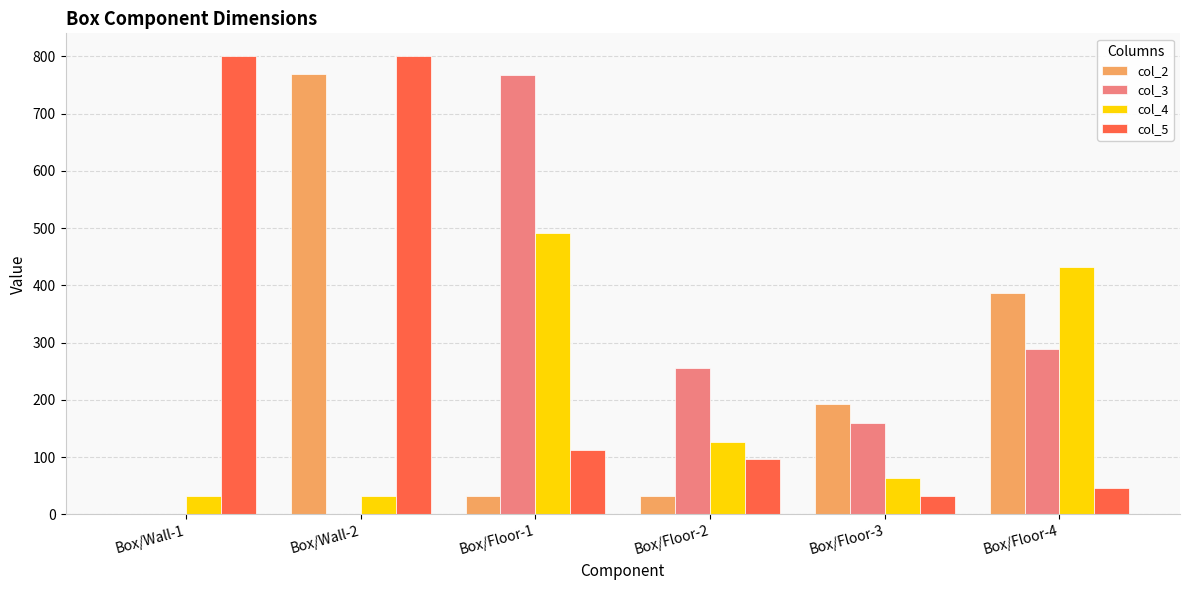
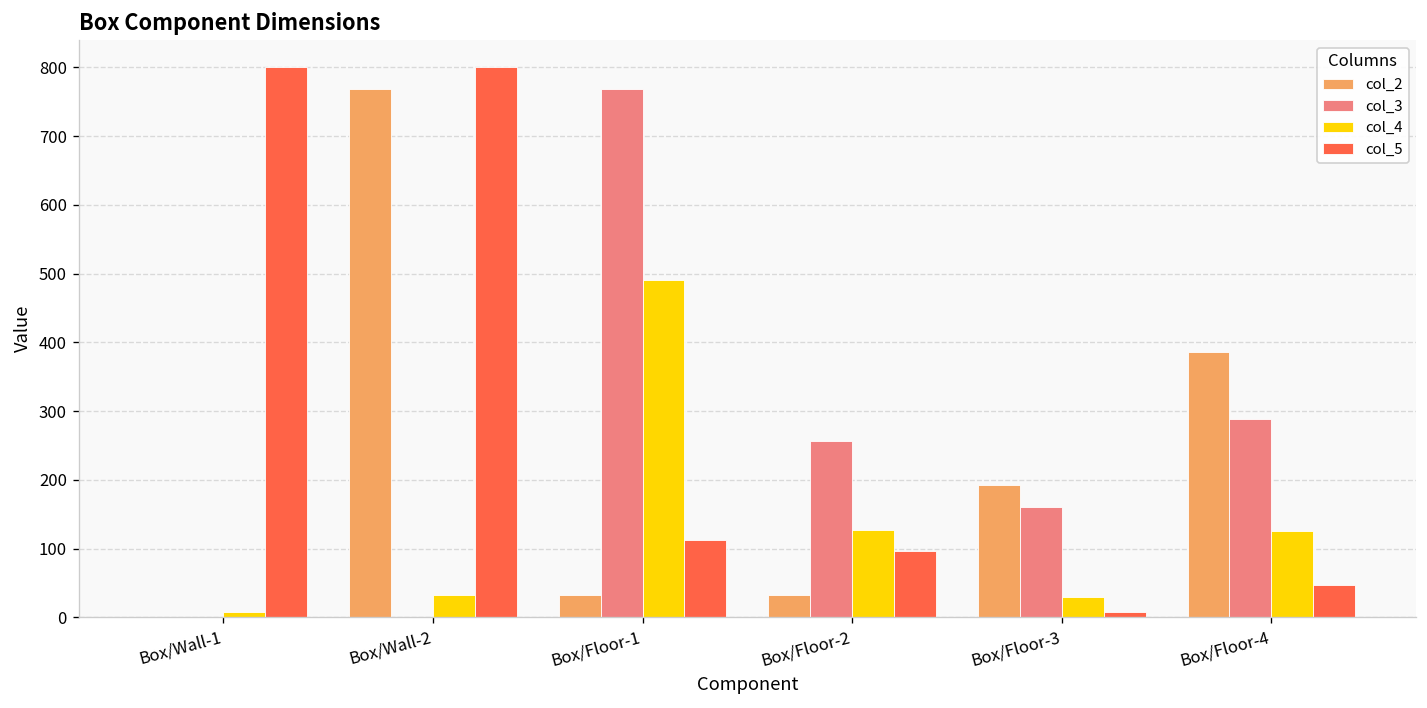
  {
    "col_4": {
-     "Box/Wall-1": 30,
+     "Box/Wall-1": 10,
      "Box/Wall-2": 30,
      "Box/Floor-1": 490,
      "Box/Floor-2": 130,
-     "Box/Floor-3": 60,
-     "Box/Floor-4": 430
+     "Box/Floor-3": 30,
+     "Box/Floor-4": 130
    },
    "col_5": {
      "Box/Wall-1": 800,
      "Box/Wall-2": 800,
      "Box/Floor-1": 110,
      "Box/Floor-2": 100,
-     "Box/Floor-3": 30,
+     "Box/Floor-3": 10,
      "Box/Floor-4": 50
    }
  }
